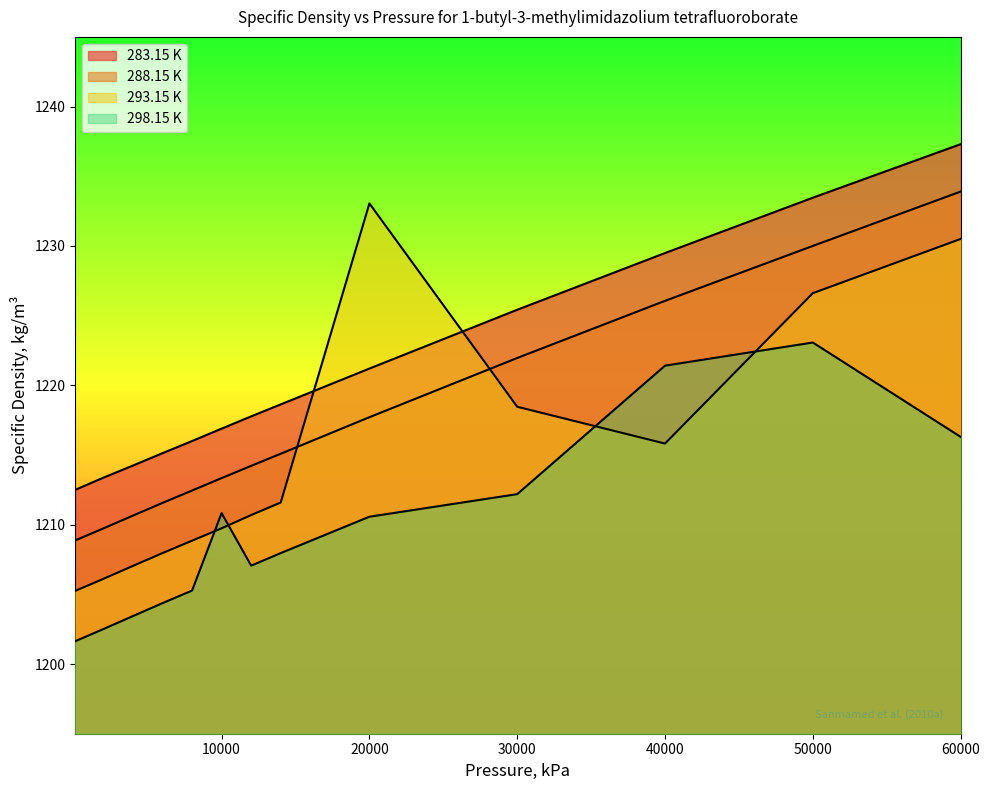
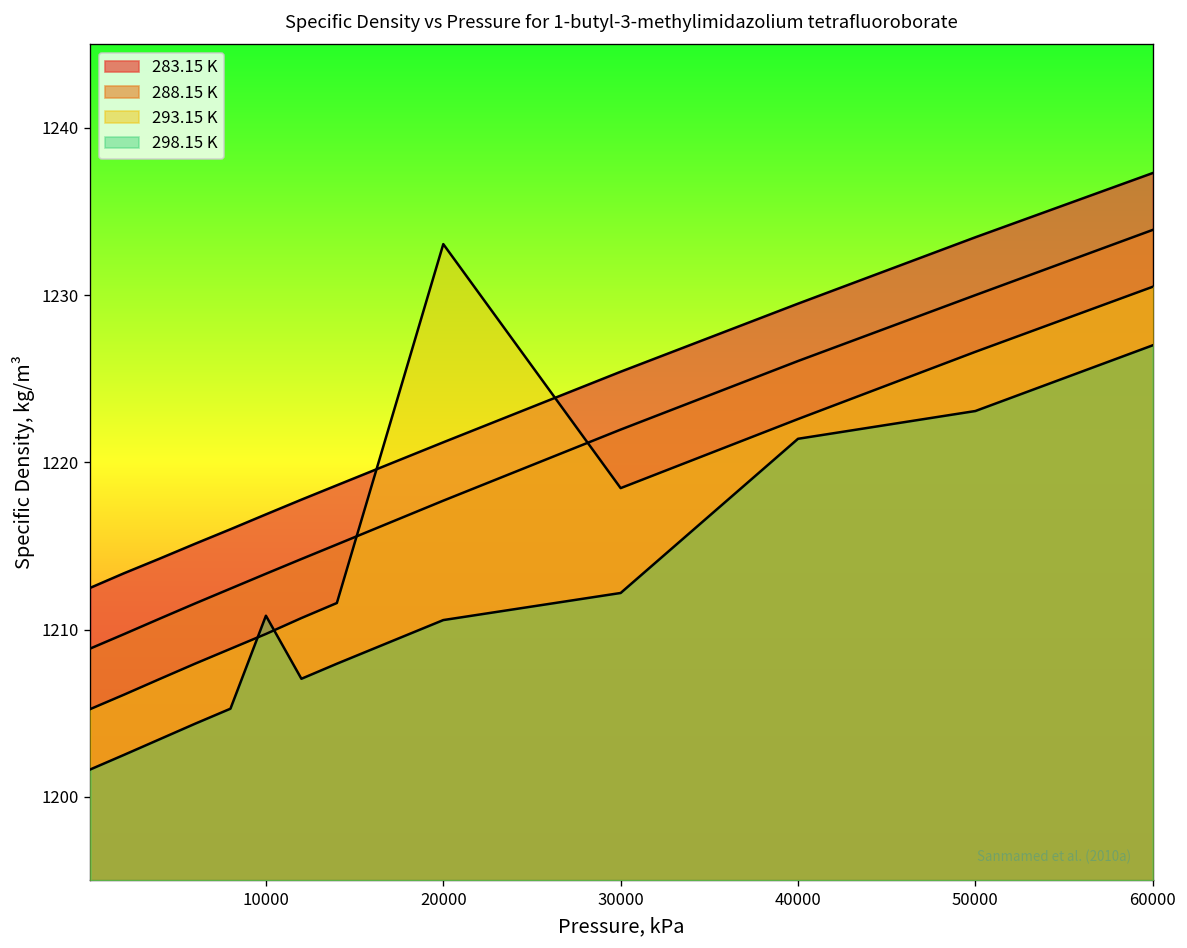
  {
    "293.15 K": {
      "10000": 1209.7,
      "20000": 1233.1,
      "30000": 1218.5,
-     "40000": 1215.8,
+     "40000": 1222.6,
      "50000": 1226.6,
      "60000": 1230.5
    },
    "298.15 K": {
      "10000": 1210.8,
      "20000": 1210.6,
      "30000": 1212.2,
      "40000": 1221.4,
      "50000": 1223.1,
-     "60000": 1216.3
+     "60000": 1227.0
    }
  }
